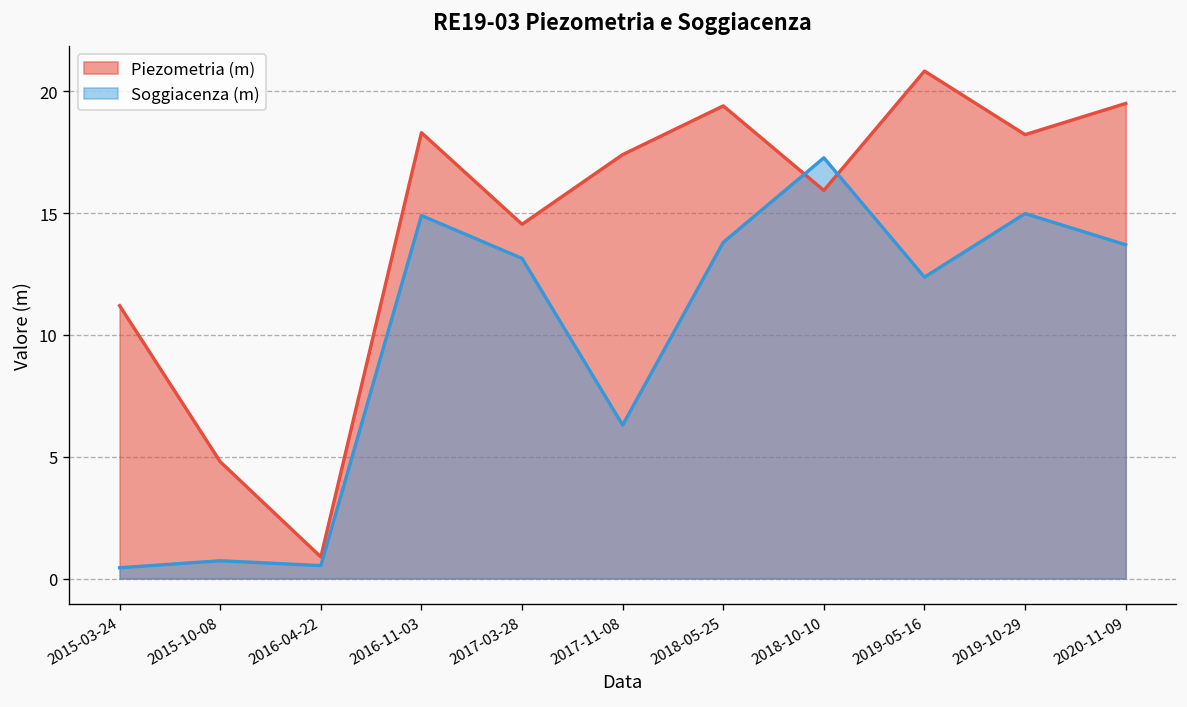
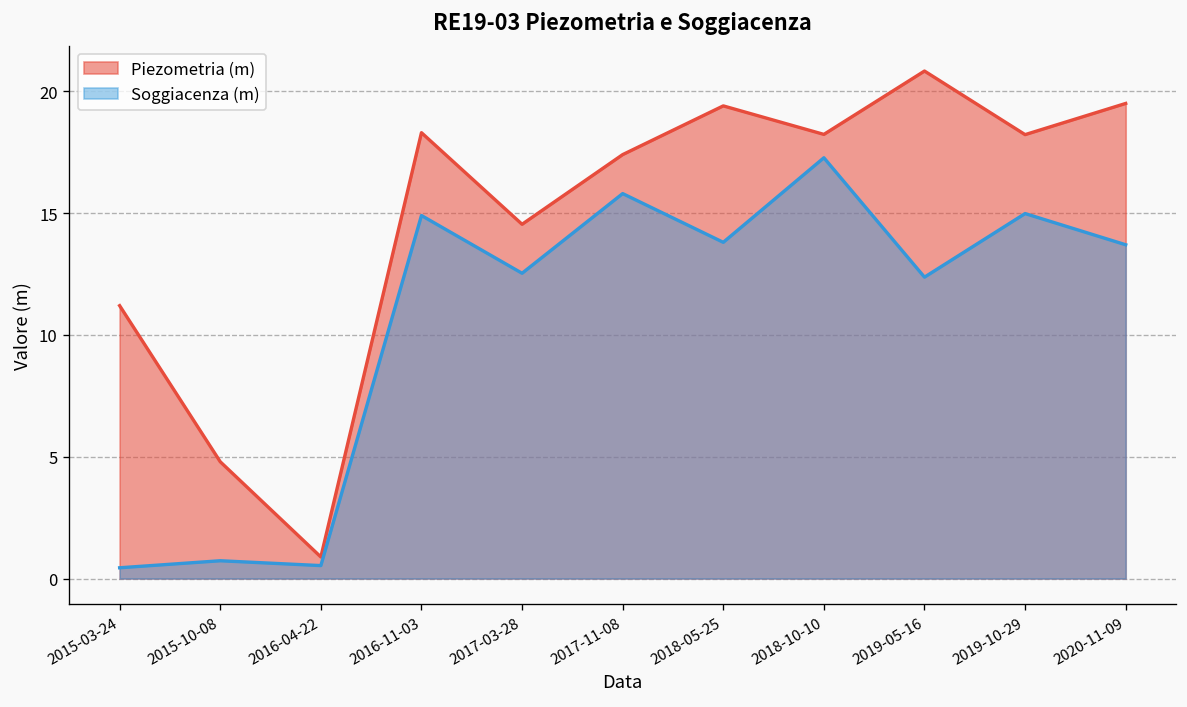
  {
    "Piezometria (m)": {
      "2015-03-24": 11.2,
      "2015-10-08": 4.8,
      "2016-04-22": 0.9,
      "2016-11-03": 18.3,
      "2017-03-28": 14.5,
      "2017-11-08": 17.4,
      "2018-05-25": 19.4,
-     "2018-10-10": 15.9,
+     "2018-10-10": 18.2,
      "2019-05-16": 20.8,
      "2019-10-29": 18.2,
      "2020-11-09": 19.5
    },
    "Soggiacenza (m)": {
      "2015-03-24": 0.4,
      "2015-10-08": 0.7,
      "2016-04-22": 0.5,
      "2016-11-03": 14.9,
-     "2017-03-28": 13.1,
-     "2017-11-08": 6.3,
+     "2017-03-28": 12.5,
+     "2017-11-08": 15.8,
      "2018-05-25": 13.8,
      "2018-10-10": 17.3,
      "2019-05-16": 12.4,
      "2019-10-29": 15.0,
      "2020-11-09": 13.7
    }
  }
